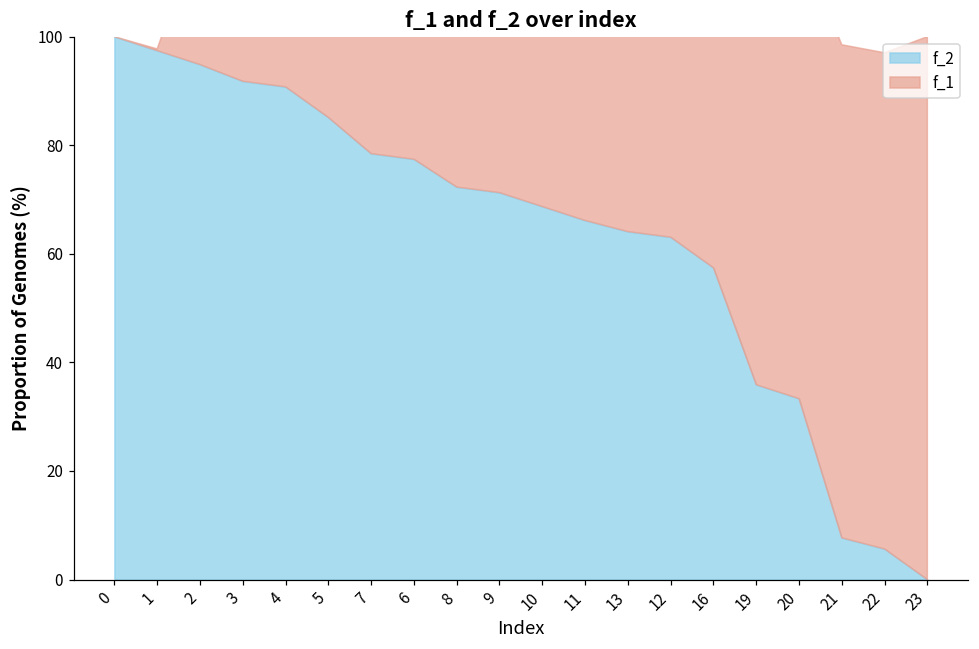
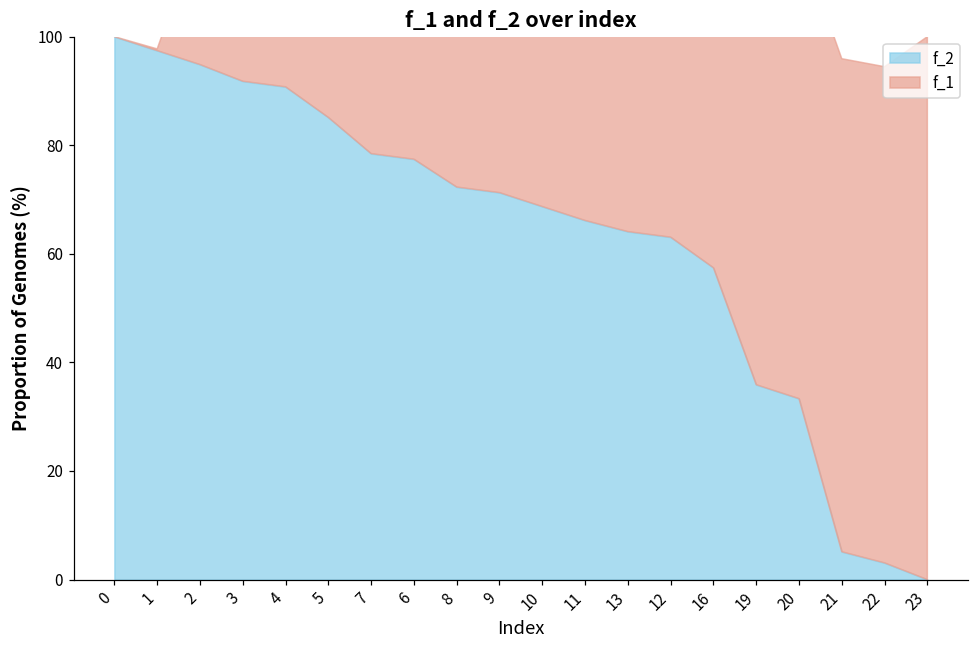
  {
    "f_2": {
      "2": 95,
      "3": 92,
      "4": 91,
      "5": 85,
      "7": 78,
      "6": 77,
      "8": 72,
      "9": 71,
      "10": 69,
      "11": 66,
      "13": 64,
      "12": 63,
      "16": 57,
      "19": 36,
      "20": 33,
-     "21": 8,
-     "22": 6,
+     "21": 5,
+     "22": 3,
      "23": 0
    },
    "f_1": {
      "21": 91,
      "23": 100
    }
  }
